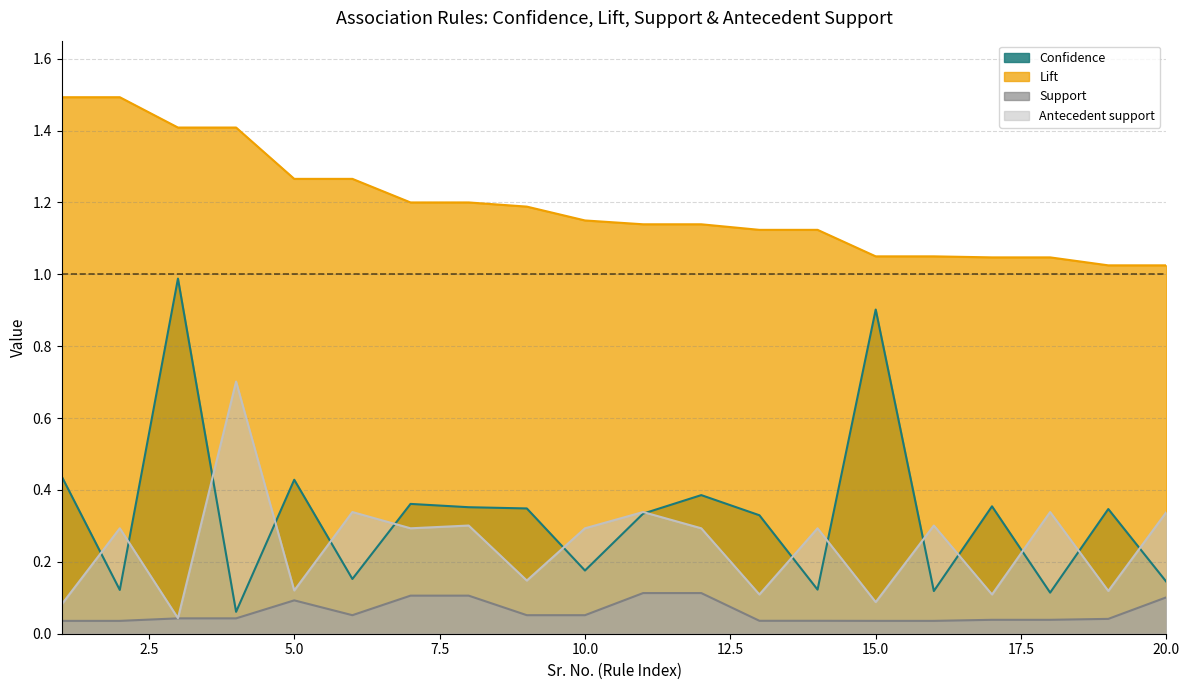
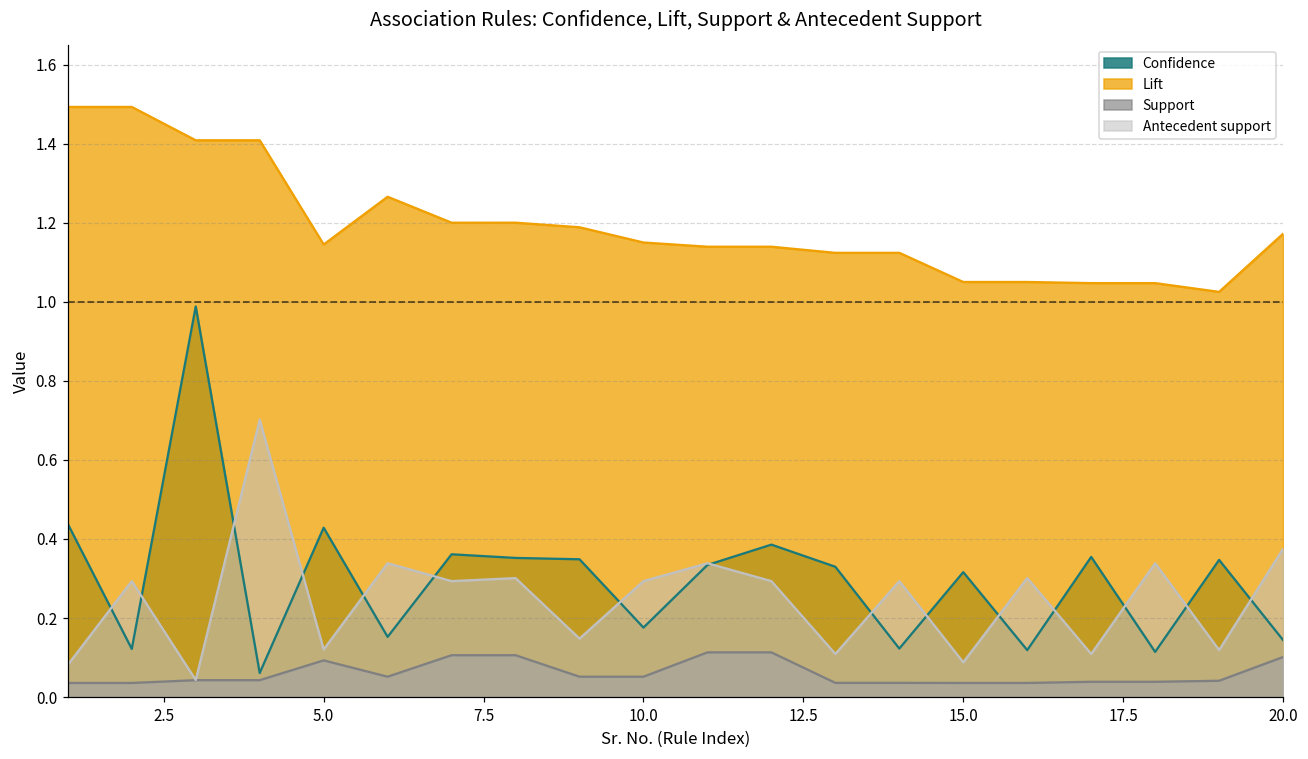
  {
    "Confidence": {
      "5.0": 0.43,
      "10.0": 0.18,
-     "15.0": 0.90,
+     "15.0": 0.32,
      "20.0": 0.14
    },
    "Lift": {
-     "5.0": 1.27,
+     "5.0": 1.14,
      "10.0": 1.15,
      "15.0": 1.05,
-     "20.0": 1.02
+     "20.0": 1.17
    },
    "Support": {
      "5.0": 0.09,
      "10.0": 0.05,
      "15.0": 0.04,
      "20.0": 0.10
    },
    "Antecedent support": {
      "5.0": 0.12,
      "10.0": 0.29,
      "15.0": 0.09,
-     "20.0": 0.34
+     "20.0": 0.37
    }
  }
